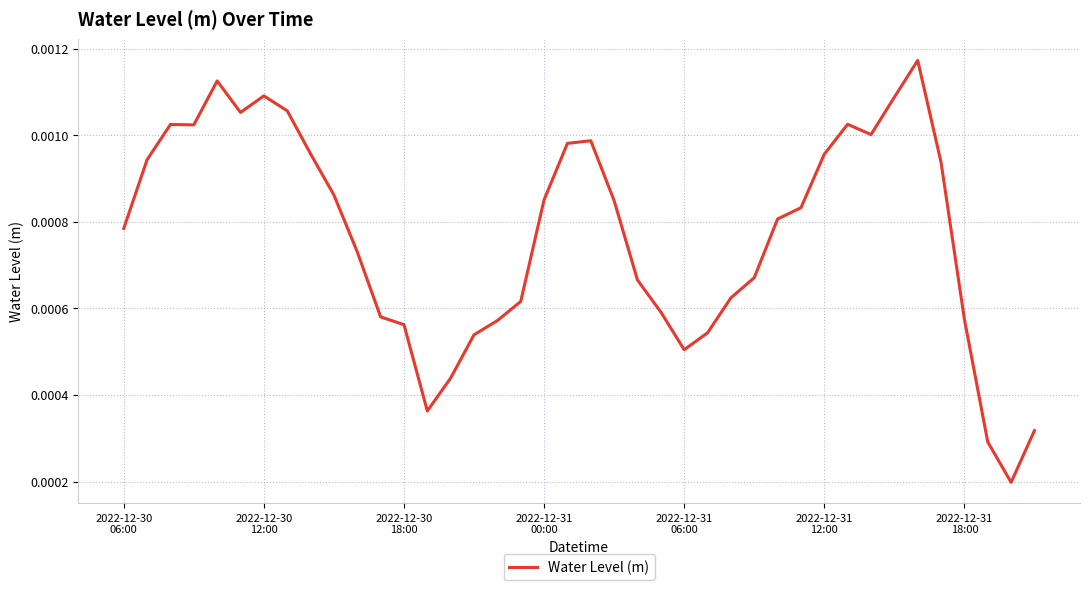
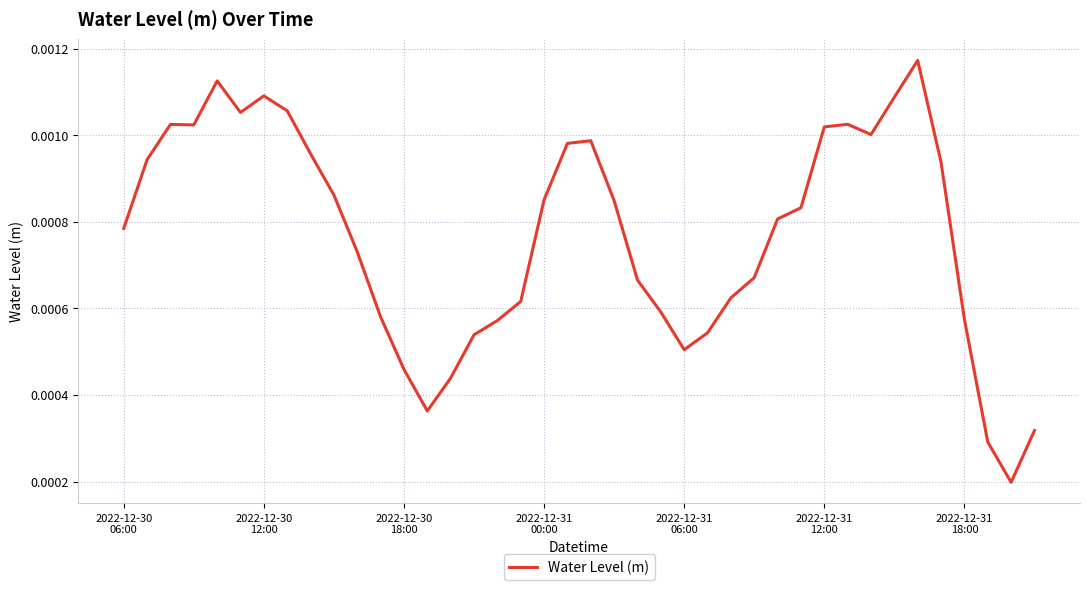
  {
    "2022-12-30 06:00": 0.00079,
    "2022-12-30 12:00": 0.00109,
-   "2022-12-30 18:00": 0.00056,
+   "2022-12-30 18:00": 0.00046,
    "2022-12-31 00:00": 0.00085,
    "2022-12-31 06:00": 0.00050,
-   "2022-12-31 12:00": 0.00096,
+   "2022-12-31 12:00": 0.00102,
    "2022-12-31 18:00": 0.00057
  }
